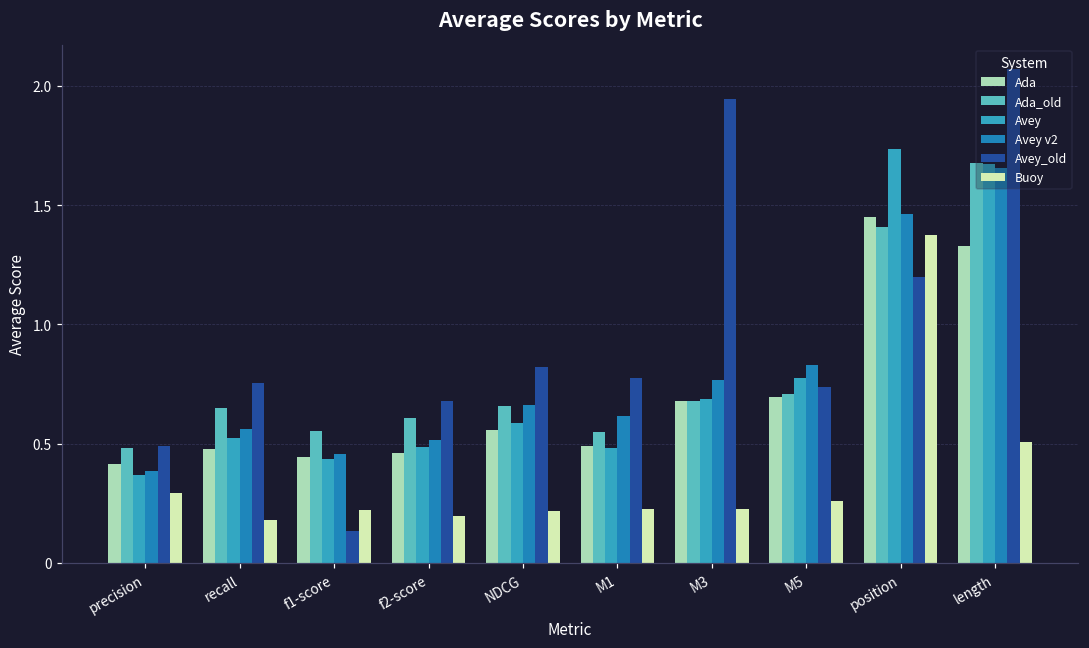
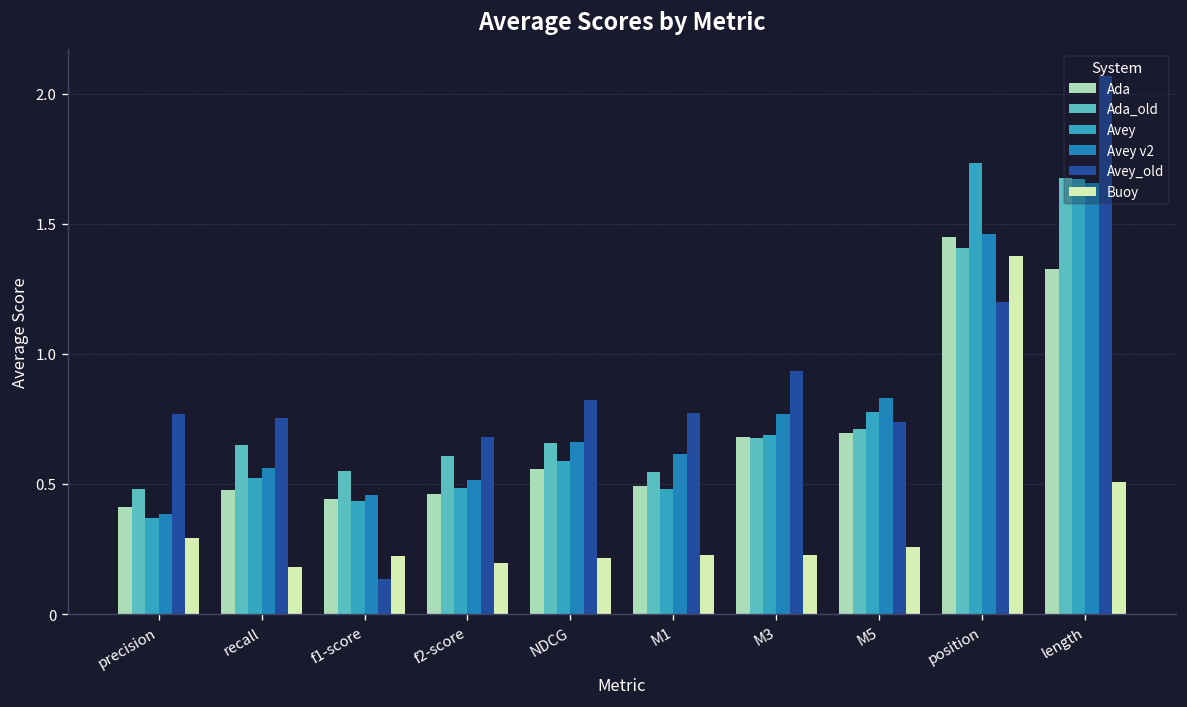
  {
    "Avey_old": {
-     "precision": 0.49,
+     "precision": 0.77,
      "recall": 0.75,
      "f1-score": 0.14,
      "f2-score": 0.68,
      "NDCG": 0.82,
      "M1": 0.77,
-     "M3": 1.95,
+     "M3": 0.94,
      "M5": 0.74,
      "position": 1.20
    }
  }
